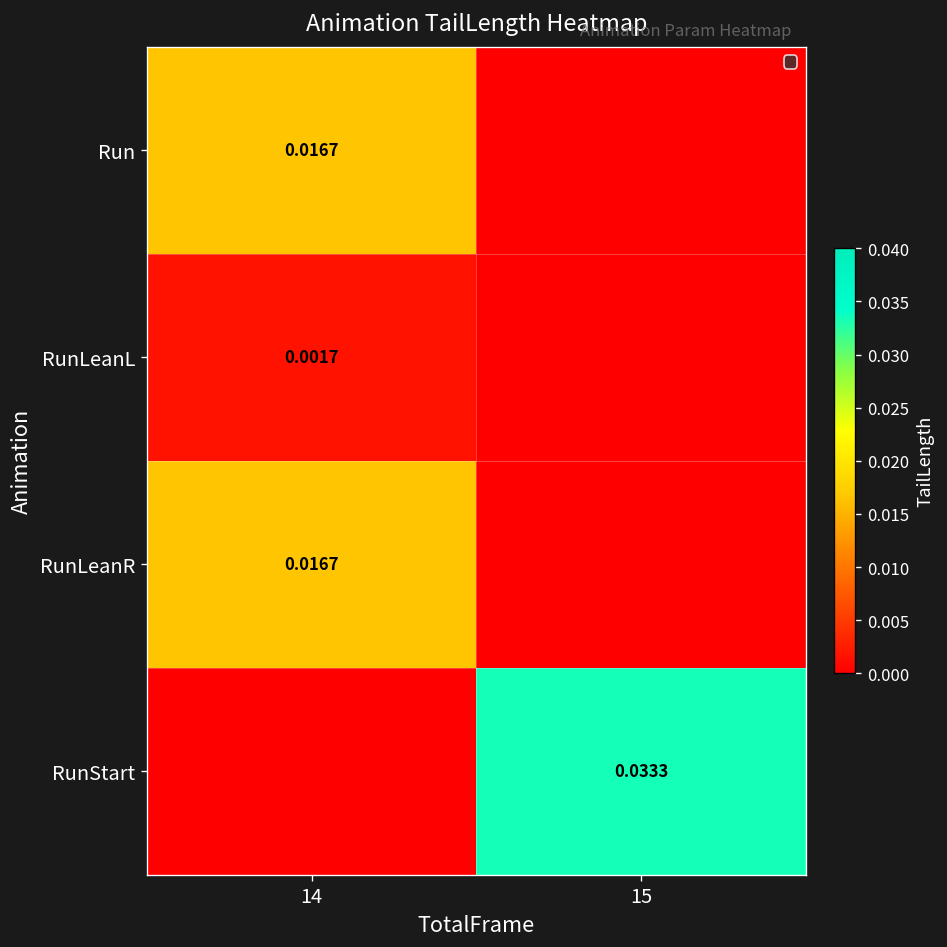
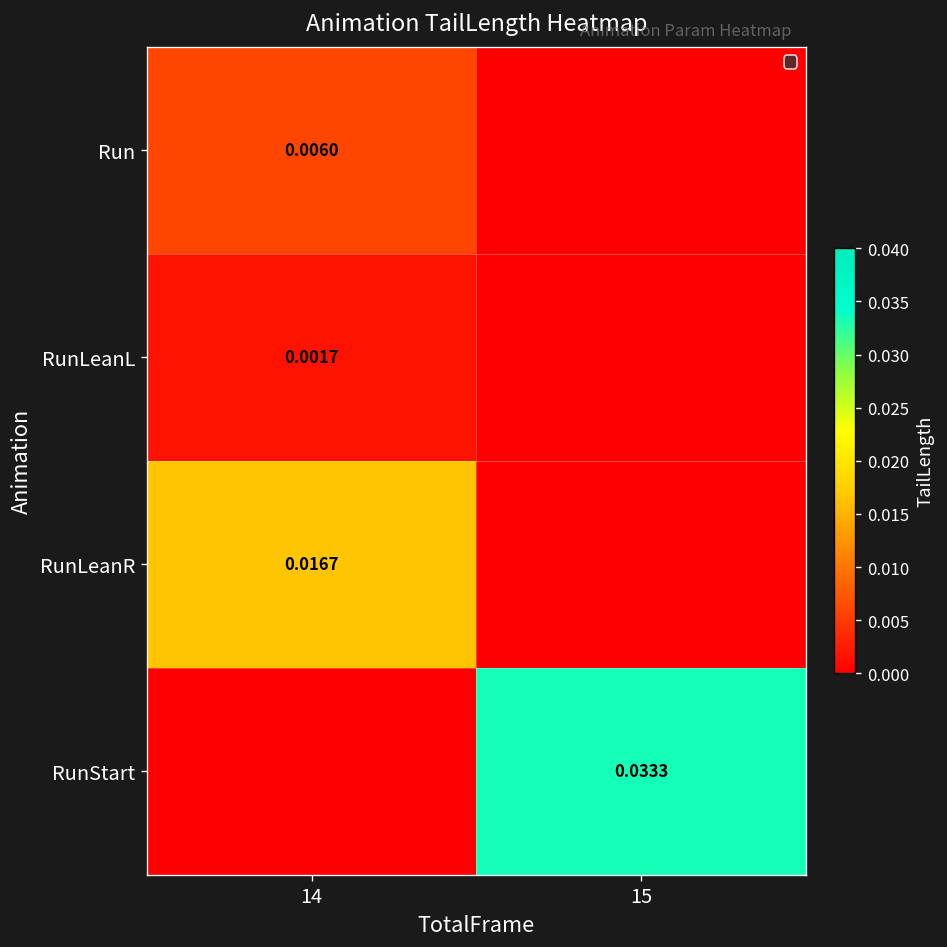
  {
    "Run": {
-     "14": 0.0167
+     "14": 0.0060
    },
    "RunLeanL": {
      "14": 0.0017
    },
    "RunLeanR": {
      "14": 0.0167
    },
    "RunStart": {
      "15": 0.0333
    }
  }
